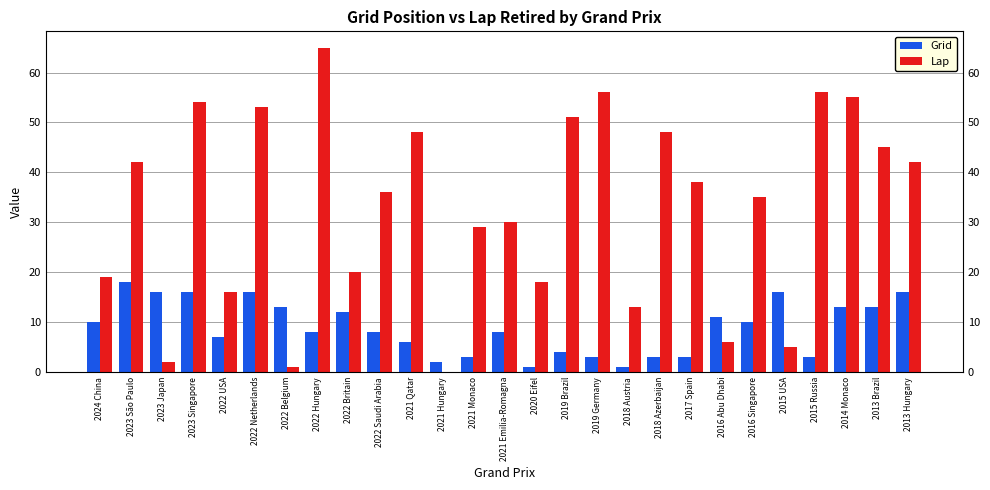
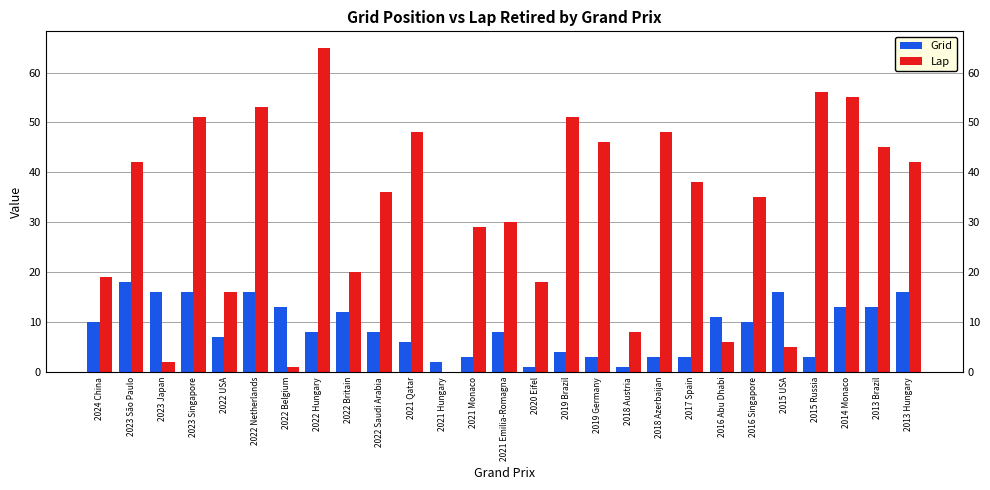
  {
    "Grid": {
      "2024 China": 10,
      "2023 São Paulo": 18,
      "2023 Japan": 16,
      "2023 Singapore": 16,
      "2022 USA": 7,
      "2022 Netherlands": 16,
      "2022 Belgium": 13,
      "2022 Hungary": 8,
      "2022 Britain": 12,
      "2022 Saudi Arabia": 8,
      "2021 Qatar": 6,
      "2021 Hungary": 2,
      "2021 Monaco": 3,
      "2021 Emilia-Romagna": 8,
      "2020 Eifel": 1,
      "2019 Brazil": 4,
      "2019 Germany": 3,
      "2018 Austria": 1,
      "2018 Azerbaijan": 3,
      "2017 Spain": 3,
      "2016 Abu Dhabi": 11,
      "2016 Singapore": 10,
      "2015 USA": 16,
      "2015 Russia": 3,
      "2014 Monaco": 13,
      "2013 Brazil": 13,
      "2013 Hungary": 16
    },
    "Lap": {
      "2024 China": 19,
      "2023 São Paulo": 42,
      "2023 Japan": 2,
-     "2023 Singapore": 54,
+     "2023 Singapore": 51,
      "2022 USA": 16,
      "2022 Netherlands": 53,
      "2022 Belgium": 1,
      "2022 Hungary": 65,
      "2022 Britain": 20,
      "2022 Saudi Arabia": 36,
      "2021 Qatar": 48,
      "2021 Hungary": 0,
      "2021 Monaco": 29,
      "2021 Emilia-Romagna": 30,
      "2020 Eifel": 18,
      "2019 Brazil": 51,
-     "2019 Germany": 56,
-     "2018 Austria": 13,
+     "2019 Germany": 46,
+     "2018 Austria": 8,
      "2018 Azerbaijan": 48,
      "2017 Spain": 38,
      "2016 Abu Dhabi": 6,
      "2016 Singapore": 35,
      "2015 USA": 5,
      "2015 Russia": 56,
      "2014 Monaco": 55,
      "2013 Brazil": 45,
      "2013 Hungary": 42
    }
  }
